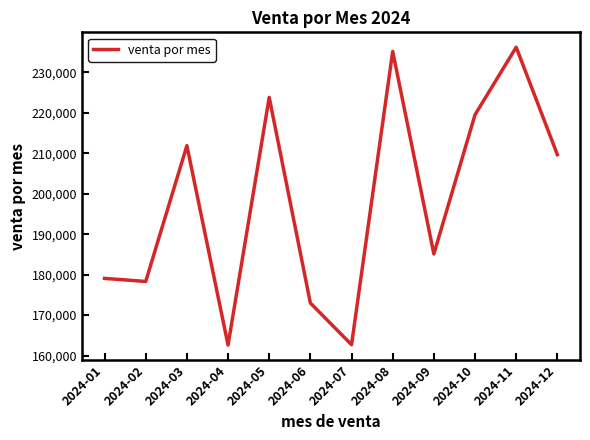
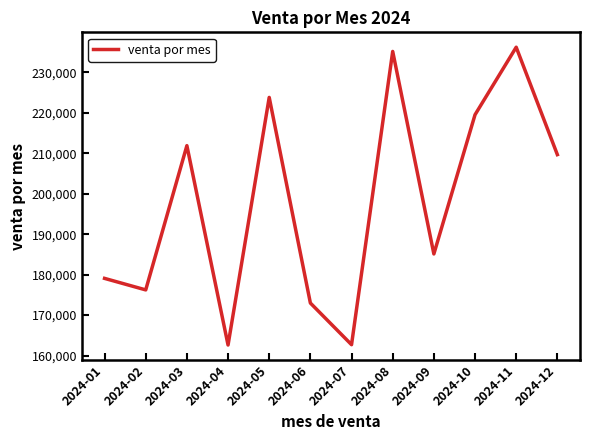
  {
    "2024-01": "179,000",
-   "2024-02": "178,000",
+   "2024-02": "176,000",
    "2024-03": "212,000",
    "2024-04": "163,000",
    "2024-05": "224,000",
    "2024-06": "173,000",
    "2024-07": "163,000",
    "2024-08": "235,000",
    "2024-09": "185,000",
    "2024-10": "220,000",
    "2024-11": "236,000",
    "2024-12": "210,000"
  }
